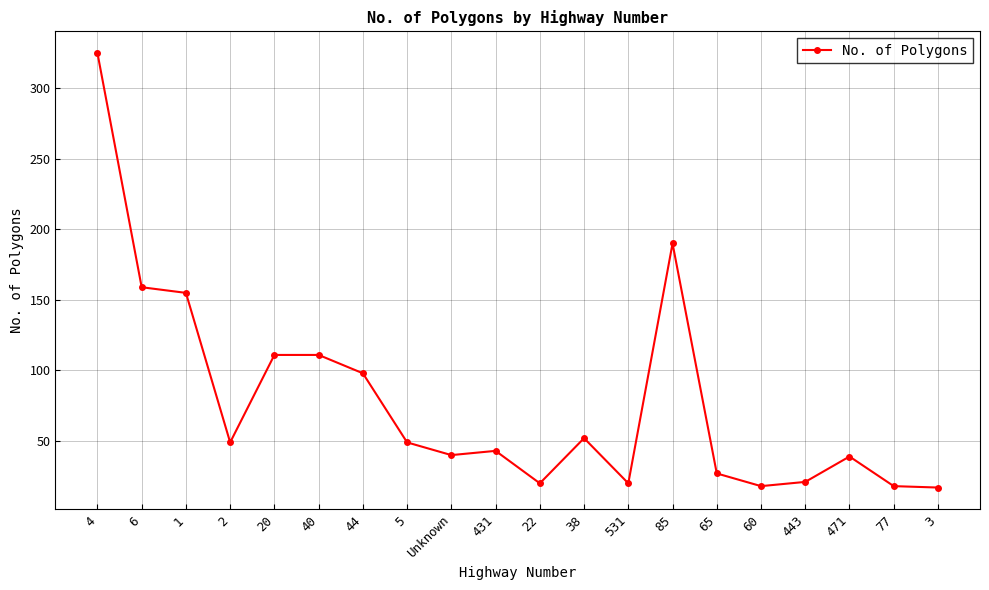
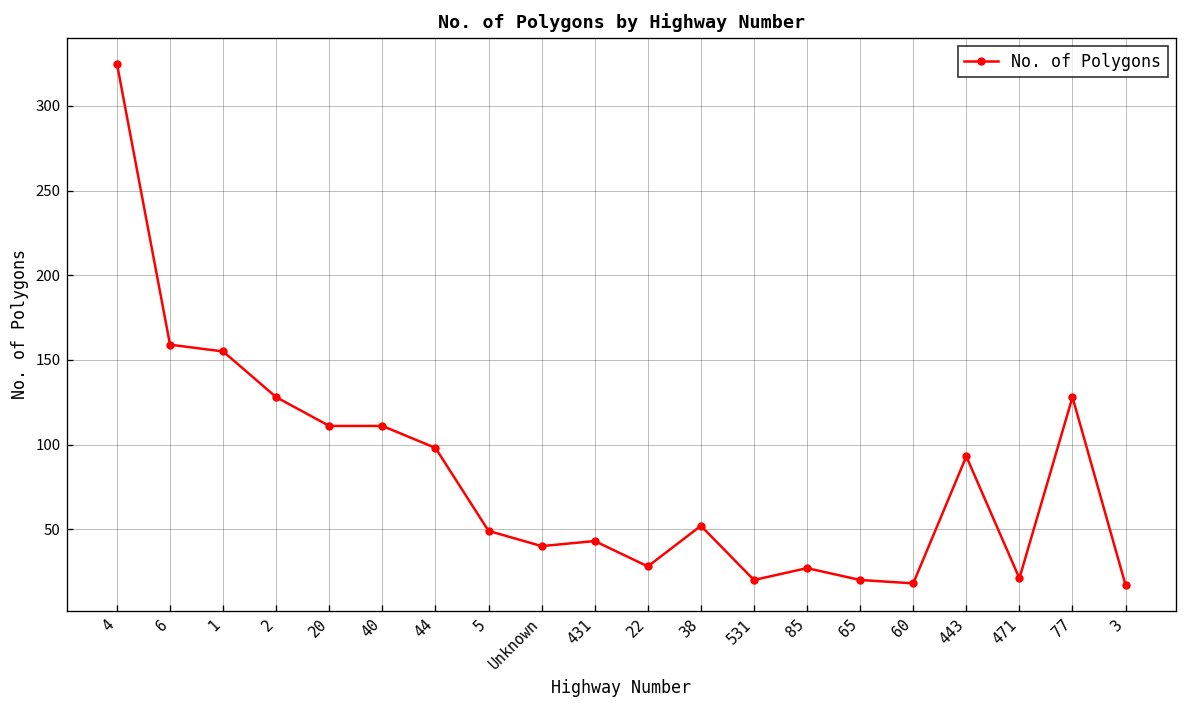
  {
    "4": 325,
    "6": 159,
    "1": 155,
-   "2": 49,
+   "2": 128,
    "20": 111,
    "40": 111,
    "44": 98,
    "5": 49,
    "Unknown": 40,
    "431": 43,
-   "22": 20,
+   "22": 28,
    "38": 52,
    "531": 20,
-   "85": 190,
-   "65": 27,
+   "85": 27,
+   "65": 20,
    "60": 18,
-   "443": 21,
-   "471": 39,
-   "77": 18,
+   "443": 93,
+   "471": 21,
+   "77": 128,
    "3": 17
  }
